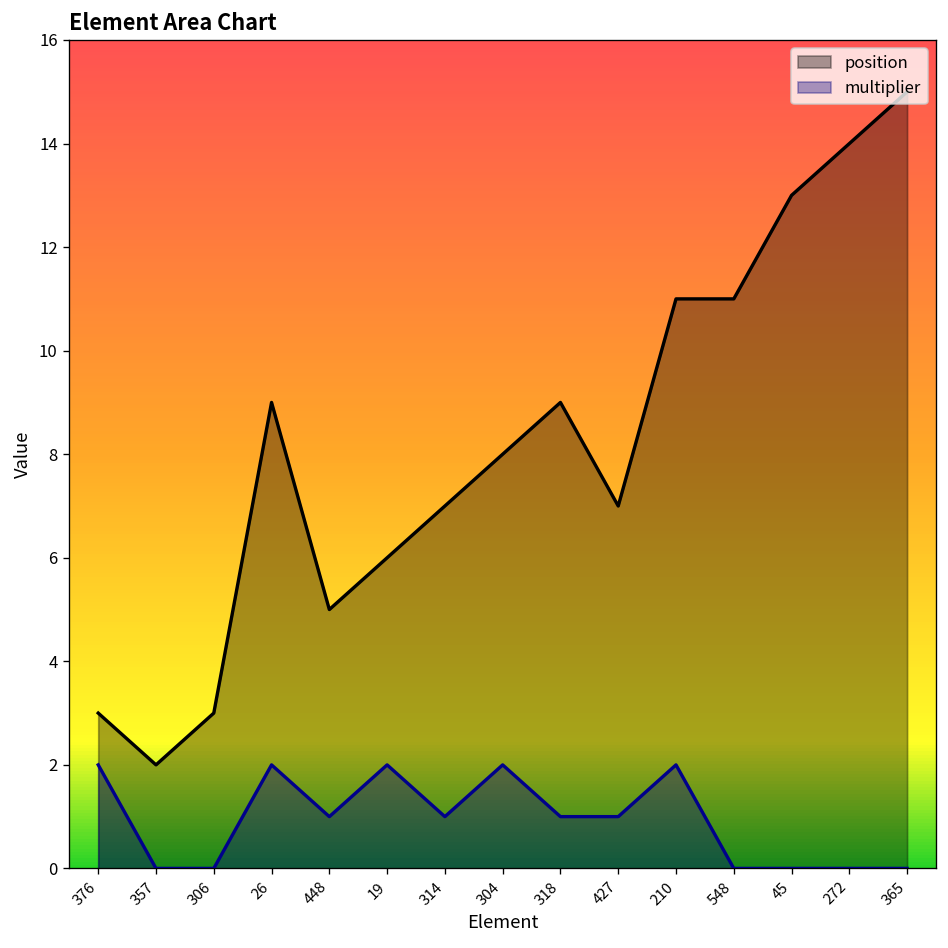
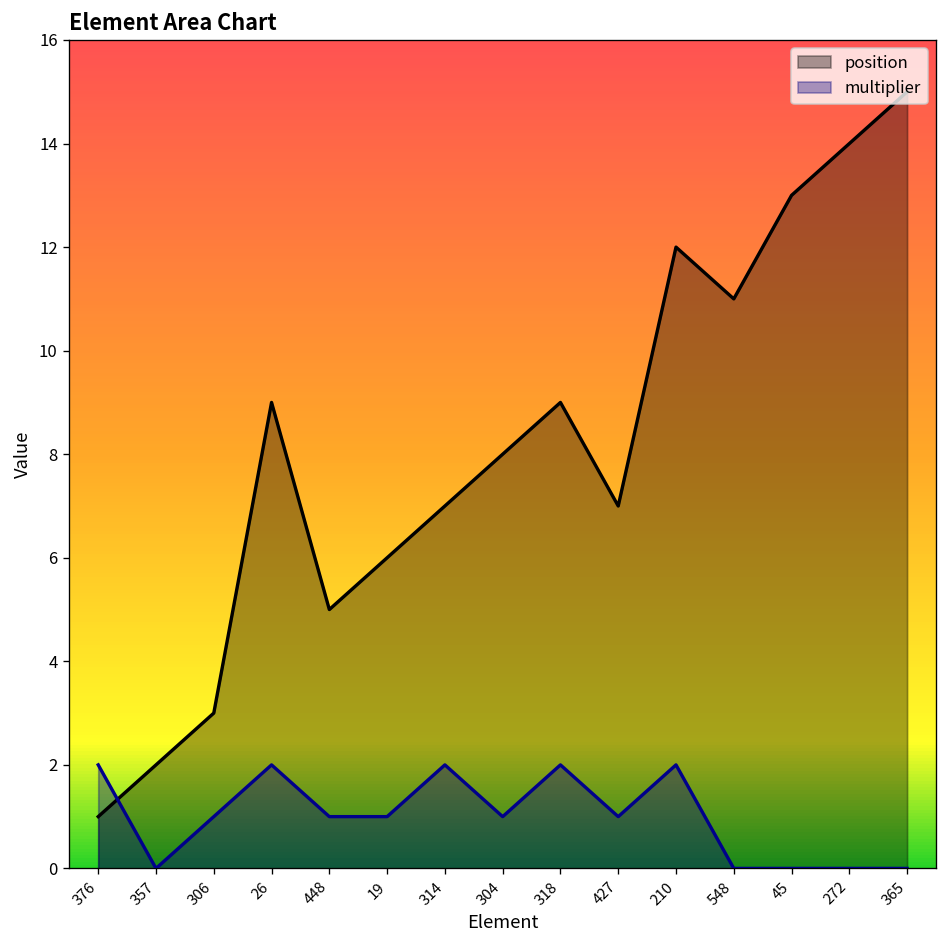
  {
    "position": {
-     "376": 3,
+     "376": 1,
      "357": 2,
      "306": 3,
      "26": 9,
      "448": 5,
      "19": 6,
      "314": 7,
      "304": 8,
      "318": 9,
      "427": 7,
-     "210": 11,
+     "210": 12,
      "548": 11,
      "45": 13,
      "272": 14
    },
    "multiplier": {
      "376": 2,
      "357": 0,
-     "306": 0,
+     "306": 1,
      "26": 2,
      "448": 1,
-     "19": 2,
-     "314": 1,
-     "304": 2,
-     "318": 1,
+     "19": 1,
+     "314": 2,
+     "304": 1,
+     "318": 2,
      "427": 1,
      "210": 2,
      "548": 0,
      "45": 0,
      "272": 0,
      "365": 0
    }
  }
